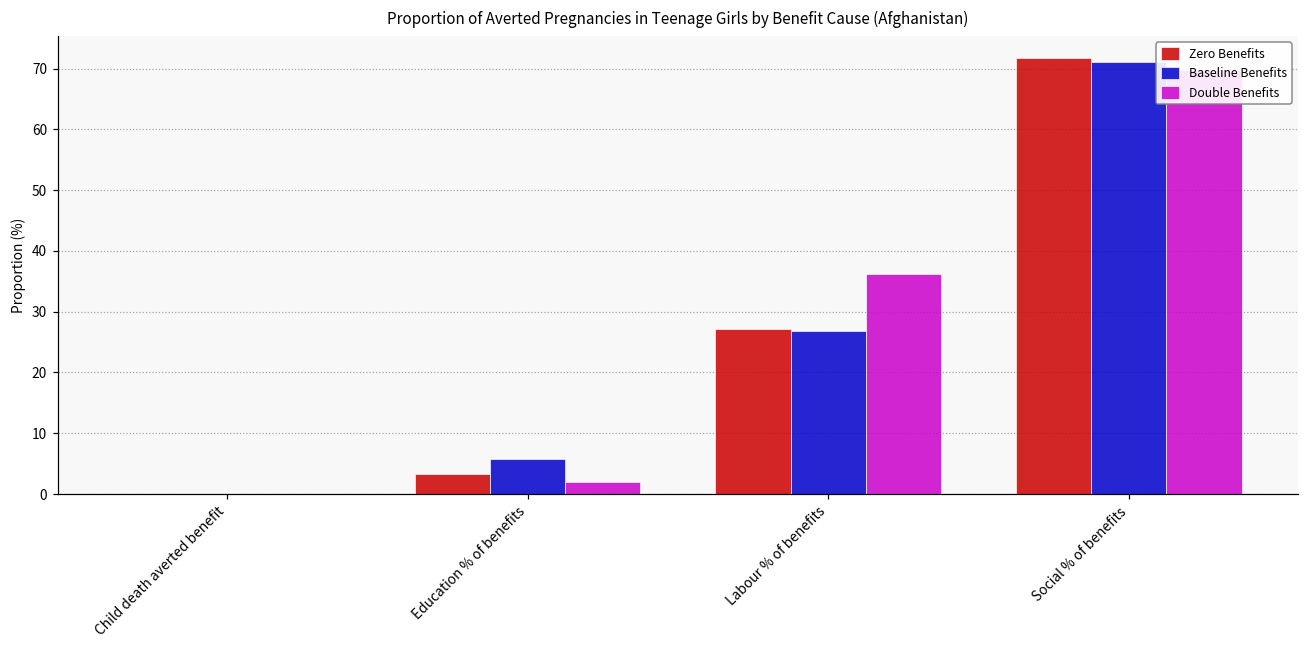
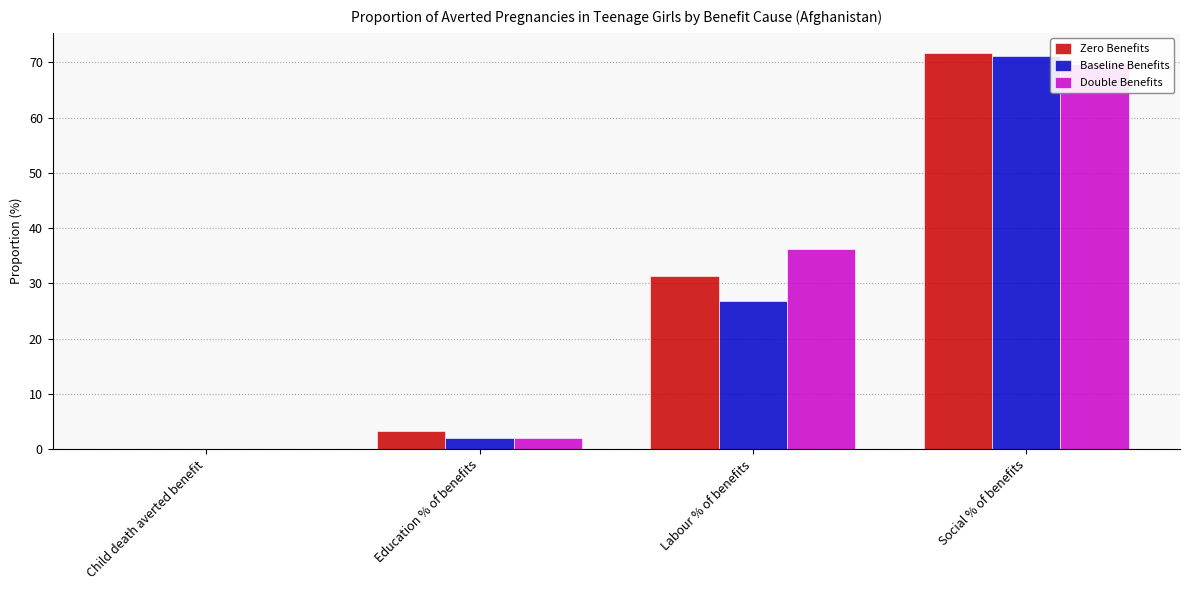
  {
    "Zero Benefits": {
      "Child death averted benefit": 0,
      "Education % of benefits": 3,
-     "Labour % of benefits": 27,
+     "Labour % of benefits": 31,
      "Social % of benefits": 72
    },
    "Baseline Benefits": {
      "Child death averted benefit": 0,
-     "Education % of benefits": 6,
+     "Education % of benefits": 2,
      "Labour % of benefits": 27,
      "Social % of benefits": 71
    },
    "Double Benefits": {
      "Child death averted benefit": 0,
      "Education % of benefits": 2,
      "Labour % of benefits": 36
    }
  }
